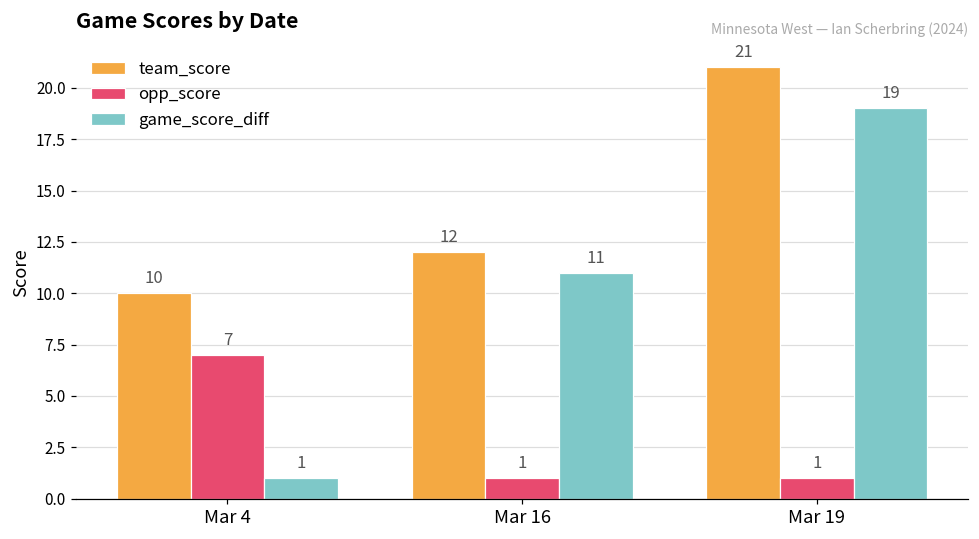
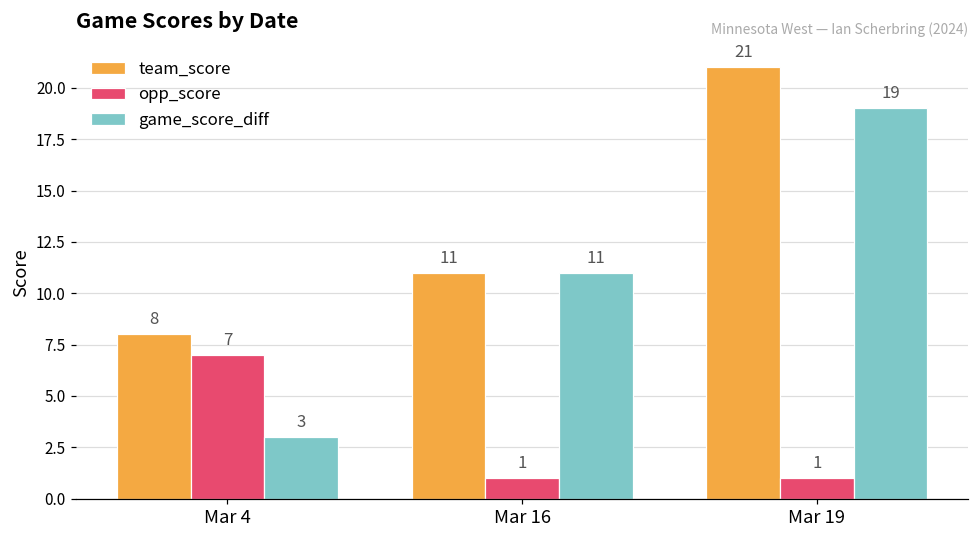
  {
    "team_score": {
-     "Mar 4": 10,
-     "Mar 16": 12,
+     "Mar 4": 8,
+     "Mar 16": 11,
      "Mar 19": 21
    },
    "opp_score": {
      "Mar 4": 7,
      "Mar 16": 1,
      "Mar 19": 1
    },
    "game_score_diff": {
-     "Mar 4": 1,
+     "Mar 4": 3,
      "Mar 16": 11,
      "Mar 19": 19
    }
  }
